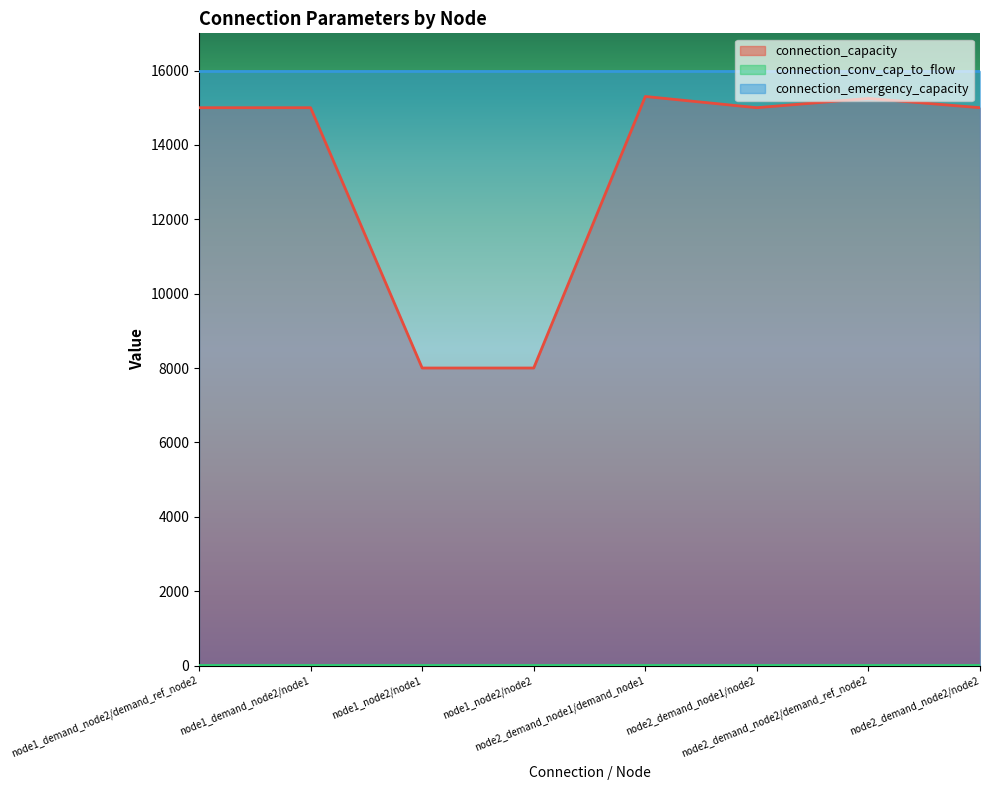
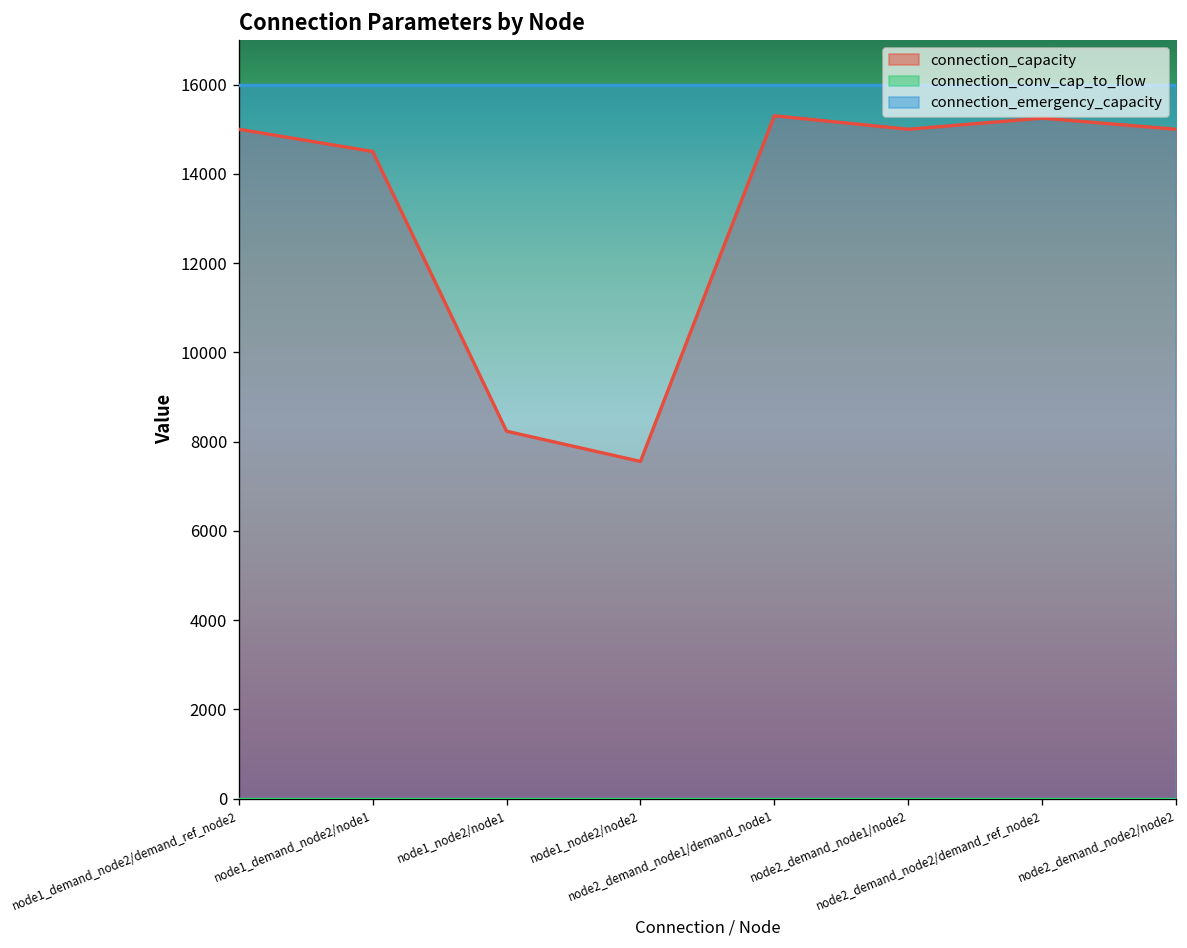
  {
    "connection_capacity": {
      "node1_demand_node2/demand_ref_node2": 15000,
-     "node1_demand_node2/node1": 15000,
-     "node1_node2/node1": 8000,
-     "node1_node2/node2": 8000,
+     "node1_demand_node2/node1": 14500,
+     "node1_node2/node1": 8200,
+     "node1_node2/node2": 7600,
      "node2_demand_node1/demand_node1": 15300,
      "node2_demand_node1/node2": 15000,
      "node2_demand_node2/node2": 15000
    },
    "connection_conv_cap_to_flow": {
      "node1_demand_node2/demand_ref_node2": 0,
      "node1_demand_node2/node1": 0,
      "node1_node2/node1": 0,
      "node1_node2/node2": 0,
      "node2_demand_node1/demand_node1": 0,
      "node2_demand_node1/node2": 0,
      "node2_demand_node2/demand_ref_node2": 0,
      "node2_demand_node2/node2": 0
    },
    "connection_emergency_capacity": {
      "node1_demand_node2/demand_ref_node2": 16000,
      "node1_demand_node2/node1": 16000,
      "node1_node2/node1": 16000,
      "node1_node2/node2": 16000,
      "node2_demand_node1/demand_node1": 16000,
      "node2_demand_node2/node2": 16000
    }
  }
